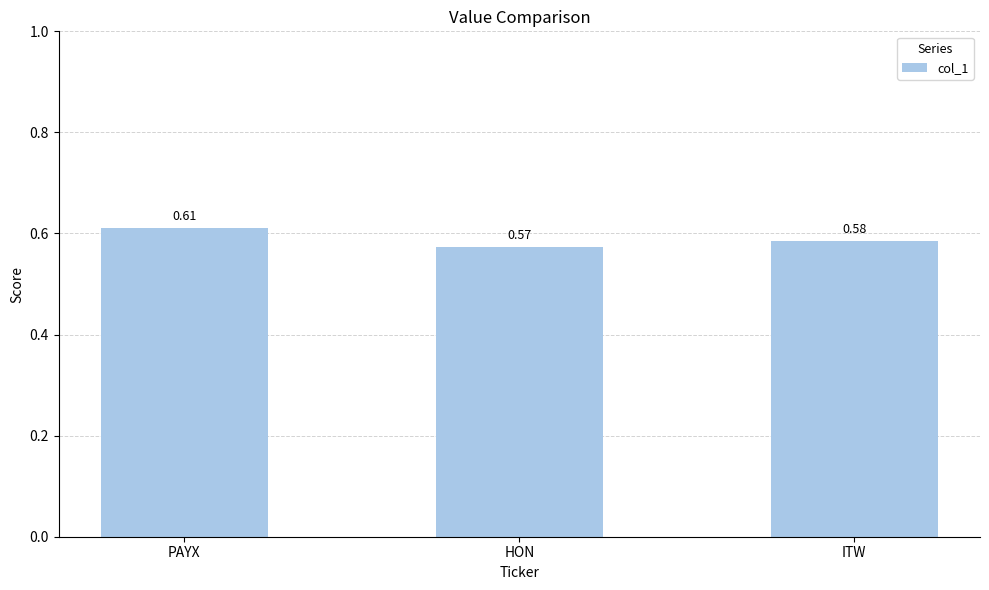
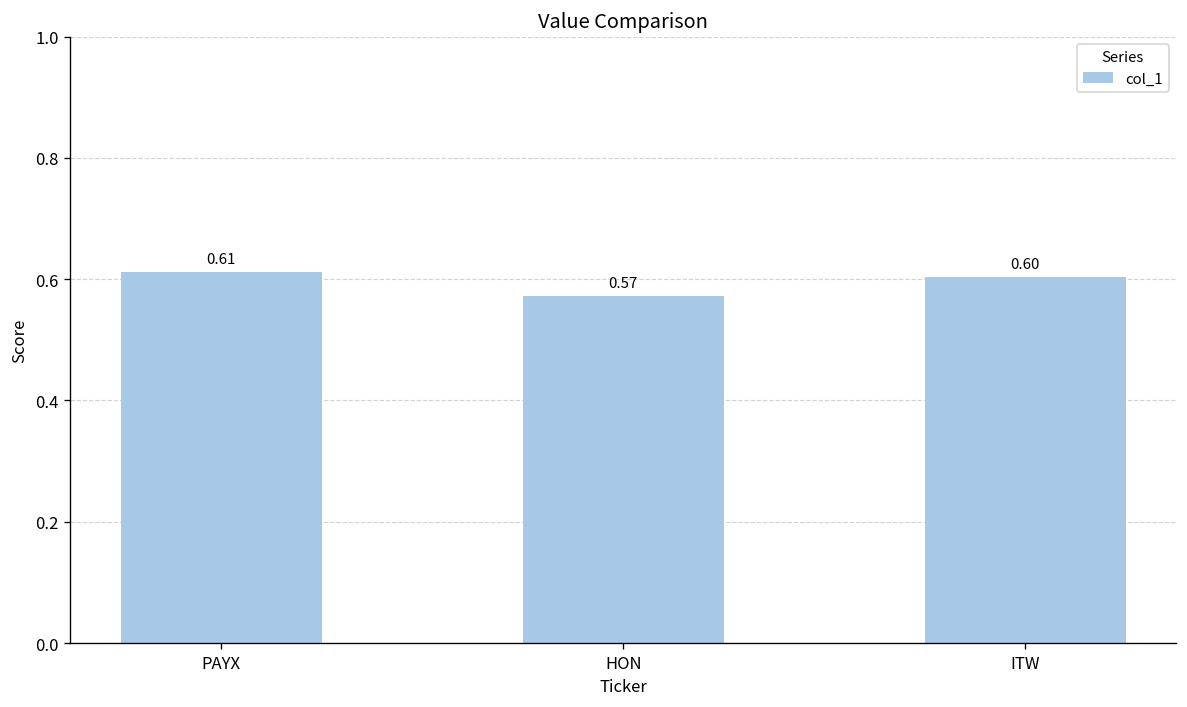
  {
    "PAYX": 0.61,
    "HON": 0.57,
-   "ITW": 0.58
+   "ITW": 0.60
  }
